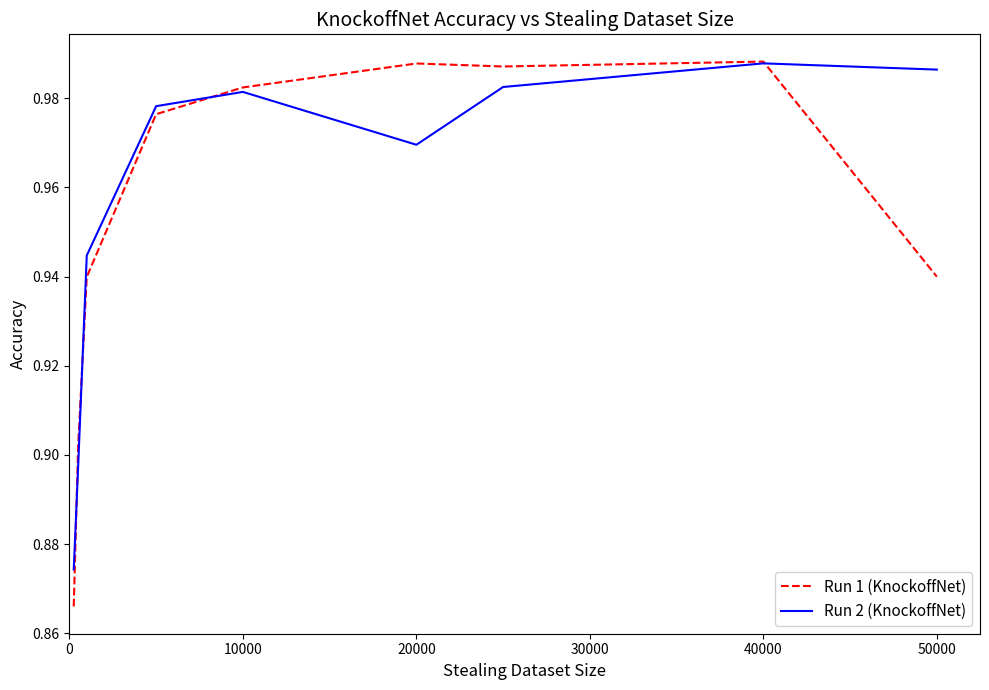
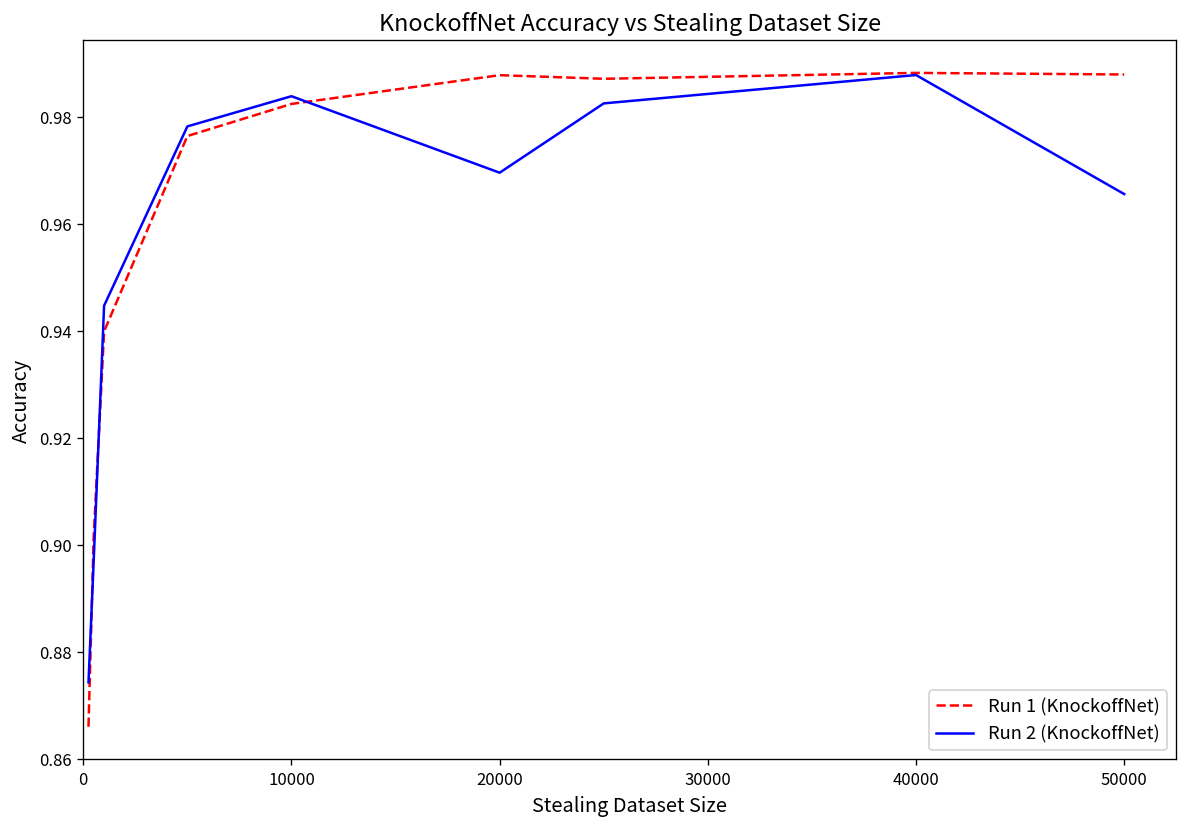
  {
    "Run 1 (KnockoffNet)": {
      "10000": 0.982,
      "20000": 0.988,
-     "50000": 0.940
+     "50000": 0.988
    },
    "Run 2 (KnockoffNet)": {
-     "10000": 0.981,
+     "10000": 0.984,
      "20000": 0.970,
-     "50000": 0.986
+     "50000": 0.966
    }
  }
